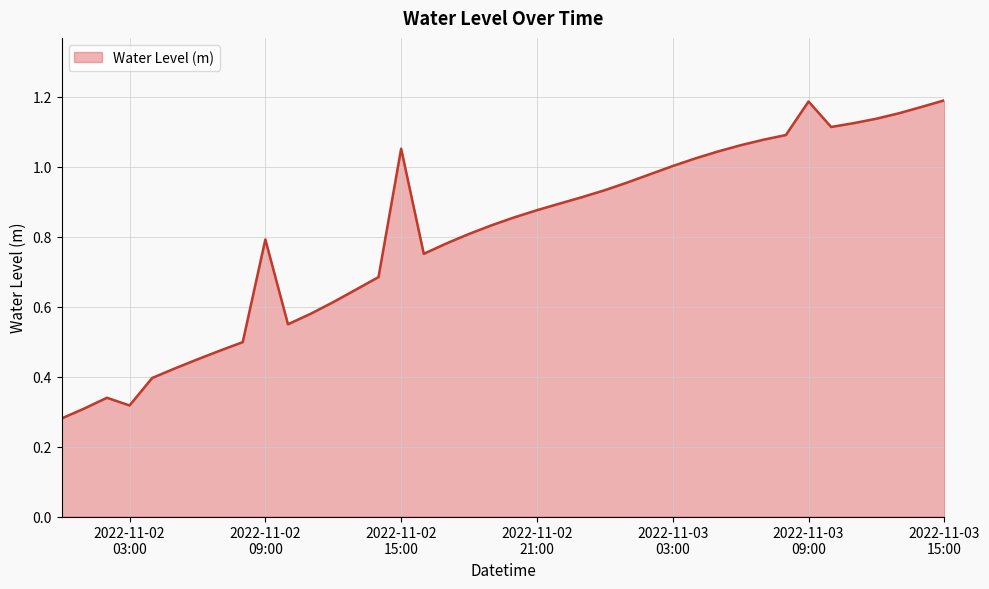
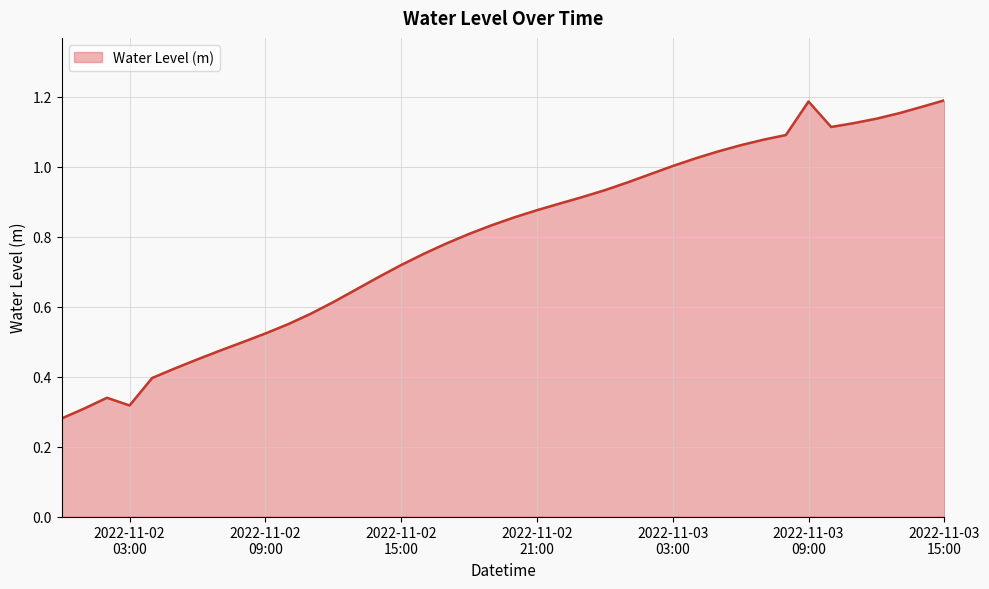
  {
    "2022-11-02 03:00": 0.32,
-   "2022-11-02 09:00": 0.79,
-   "2022-11-02 15:00": 1.05,
+   "2022-11-02 09:00": 0.52,
+   "2022-11-02 15:00": 0.72,
    "2022-11-02 21:00": 0.88,
    "2022-11-03 03:00": 1.00,
    "2022-11-03 09:00": 1.19,
    "2022-11-03 15:00": 1.19
  }
